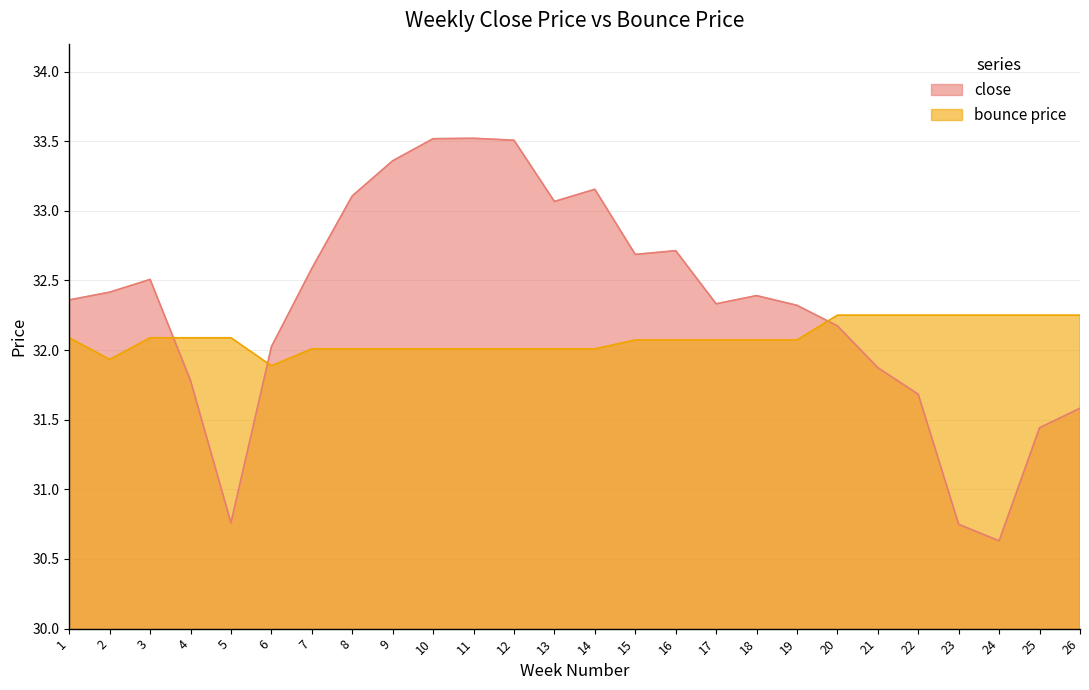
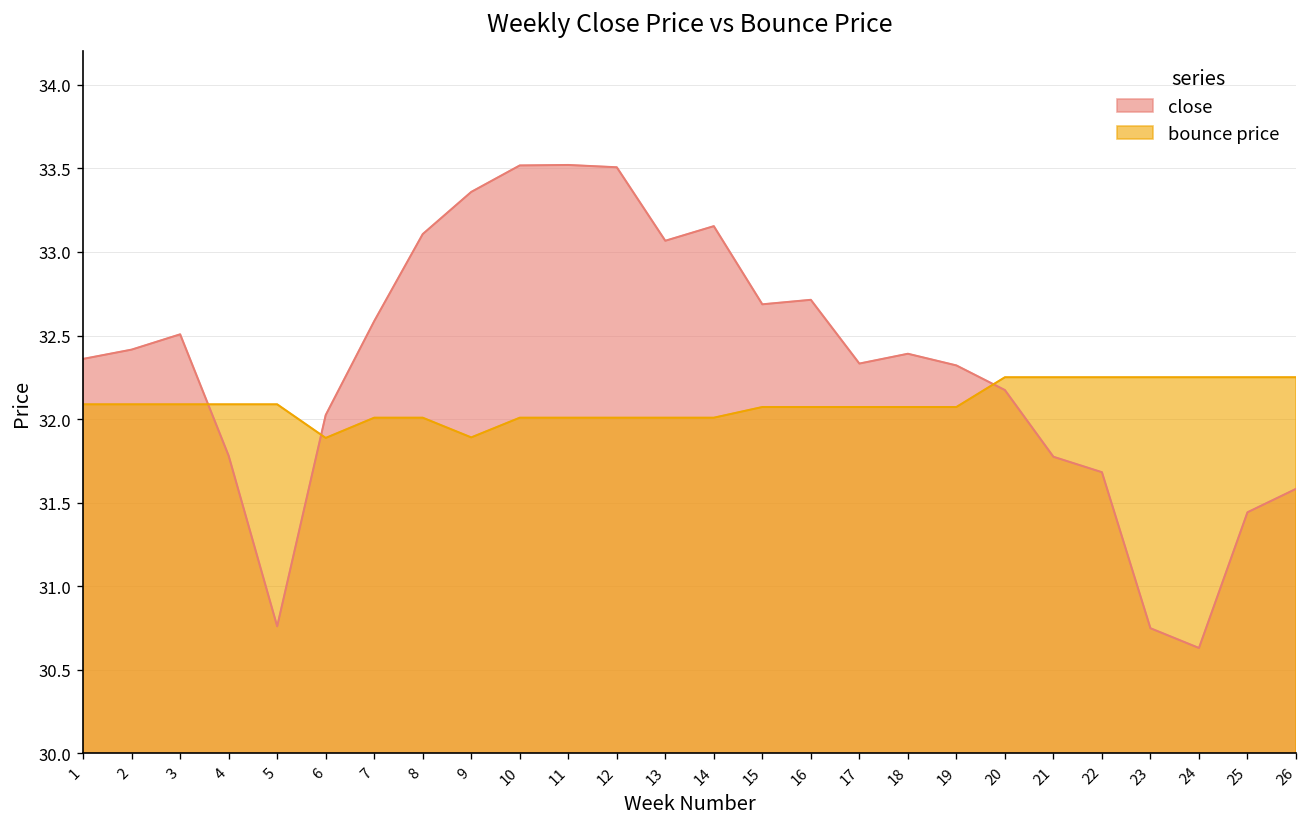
  {
    "close": {
      "1": 32.36,
      "2": 32.42,
      "3": 32.51,
      "4": 31.78,
      "5": 30.76,
      "6": 32.02,
      "7": 32.59,
      "8": 33.11,
      "9": 33.36,
      "10": 33.52,
      "11": 33.52,
      "12": 33.51,
      "13": 33.07,
      "14": 33.15,
      "15": 32.69,
      "16": 32.71,
      "17": 32.33,
      "18": 32.39,
      "19": 32.32,
      "20": 32.17,
-     "21": 31.87,
+     "21": 31.77,
      "22": 31.68,
      "23": 30.75,
      "24": 30.63,
      "25": 31.44,
      "26": 31.58
    },
    "bounce price": {
      "1": 32.09,
-     "2": 31.93,
+     "2": 32.09,
      "3": 32.09,
      "4": 32.09,
      "5": 32.09,
      "6": 31.89,
      "7": 32.01,
      "8": 32.01,
-     "9": 32.01,
+     "9": 31.89,
      "10": 32.01,
      "11": 32.01,
      "12": 32.01,
      "13": 32.01,
      "14": 32.01,
      "15": 32.07,
      "16": 32.07,
      "17": 32.07,
      "18": 32.07,
      "19": 32.07,
      "20": 32.25,
      "21": 32.25,
      "22": 32.25,
      "23": 32.25,
      "24": 32.25,
      "25": 32.25,
      "26": 32.25
    }
  }
